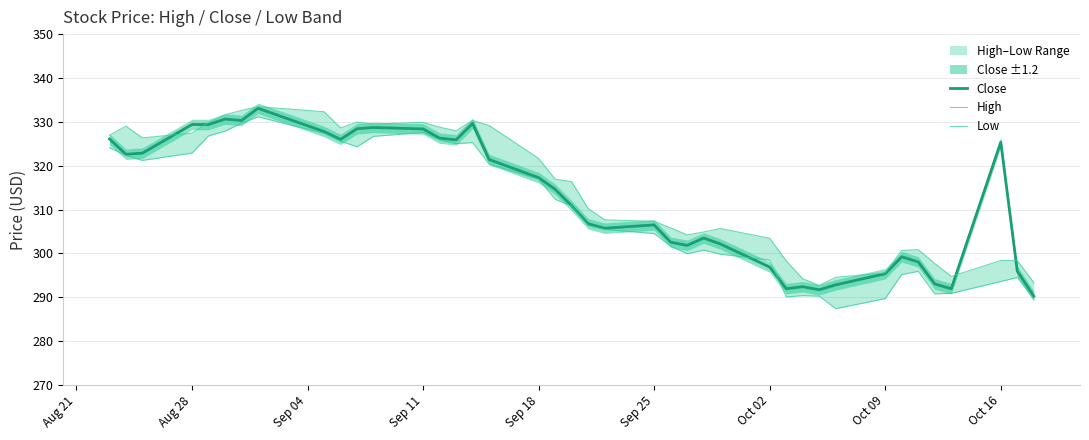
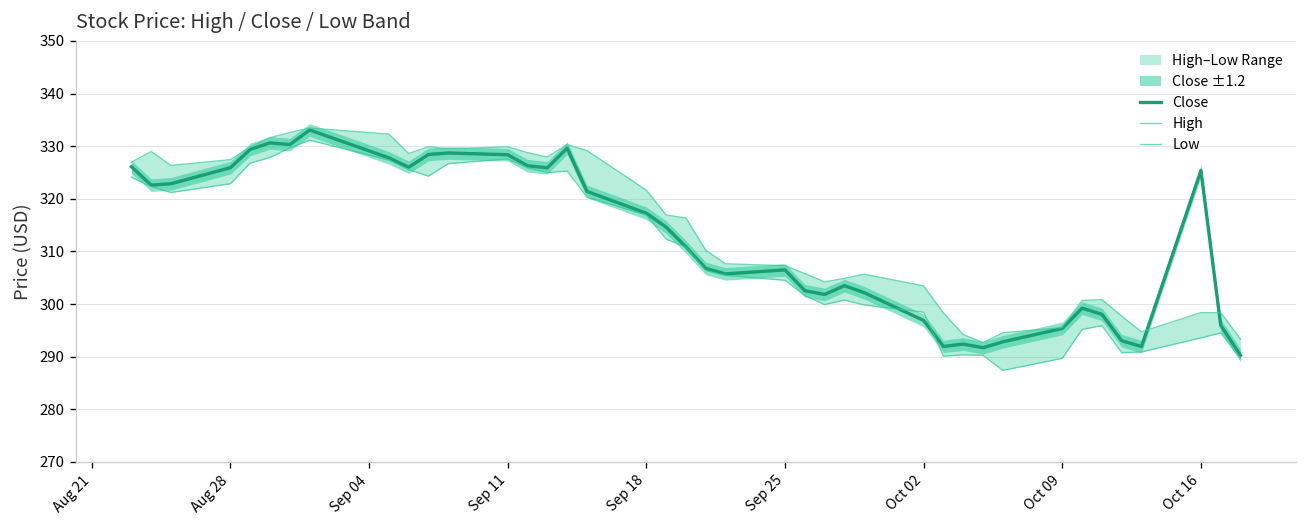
  {
    "Close": {
-     "Aug 28": 329,
+     "Aug 28": 326,
      "Sep 11": 328,
      "Sep 25": 306,
      "Oct 02": 297,
      "Oct 16": 325
    }
  }
